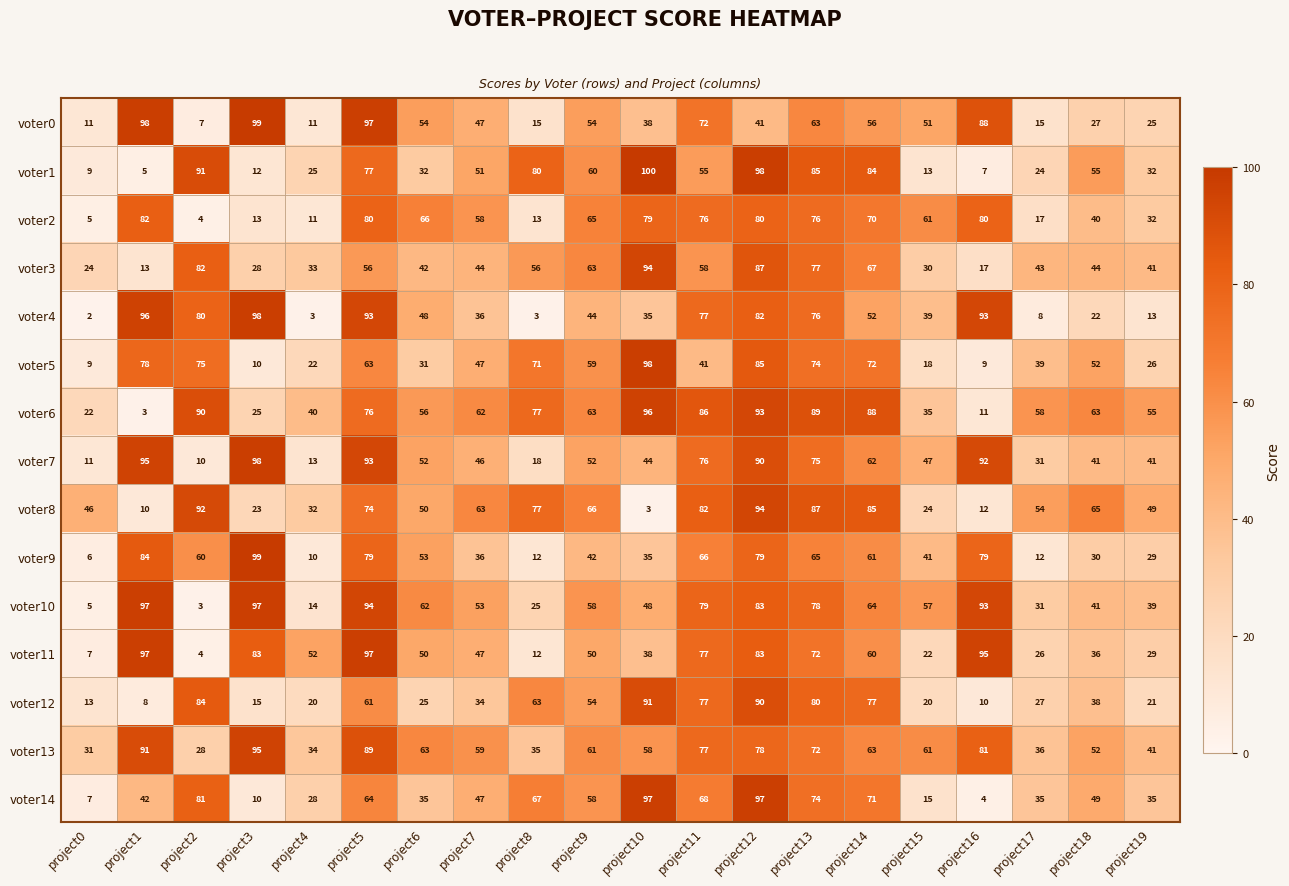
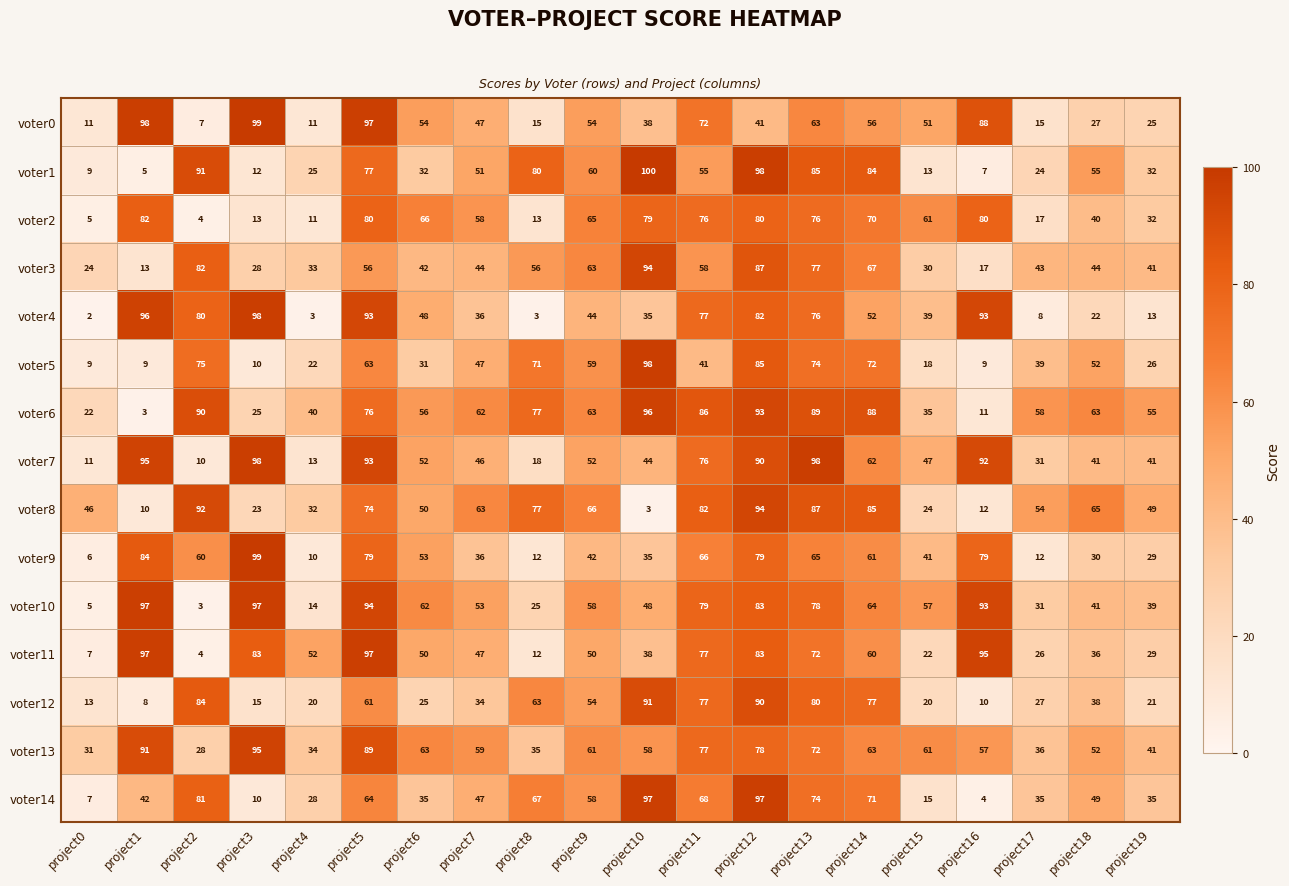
  {
    "voter5": {
      "project0": 9,
-     "project1": 78,
+     "project1": 9,
      "project2": 75,
      "project3": 10,
      "project4": 22,
      "project5": 63,
      "project6": 31,
      "project7": 47,
      "project8": 71,
      "project9": 59,
      "project10": 98,
      "project11": 41,
      "project12": 85,
      "project13": 74,
      "project14": 72,
      "project15": 18,
      "project16": 9,
      "project17": 39,
      "project18": 52,
      "project19": 26
    },
    "voter7": {
      "project0": 11,
      "project1": 95,
      "project2": 10,
      "project3": 98,
      "project4": 13,
      "project5": 93,
      "project6": 52,
      "project7": 46,
      "project8": 18,
      "project9": 52,
      "project10": 44,
      "project11": 76,
      "project12": 90,
-     "project13": 75,
+     "project13": 98,
      "project14": 62,
      "project15": 47,
      "project16": 92,
      "project17": 31,
      "project18": 41,
      "project19": 41
    },
    "voter13": {
      "project0": 31,
      "project1": 91,
      "project2": 28,
      "project3": 95,
      "project4": 34,
      "project5": 89,
      "project6": 63,
      "project7": 59,
      "project8": 35,
      "project9": 61,
      "project10": 58,
      "project11": 77,
      "project12": 78,
      "project13": 72,
      "project14": 63,
      "project15": 61,
-     "project16": 81,
+     "project16": 57,
      "project17": 36,
      "project18": 52,
      "project19": 41
    }
  }
